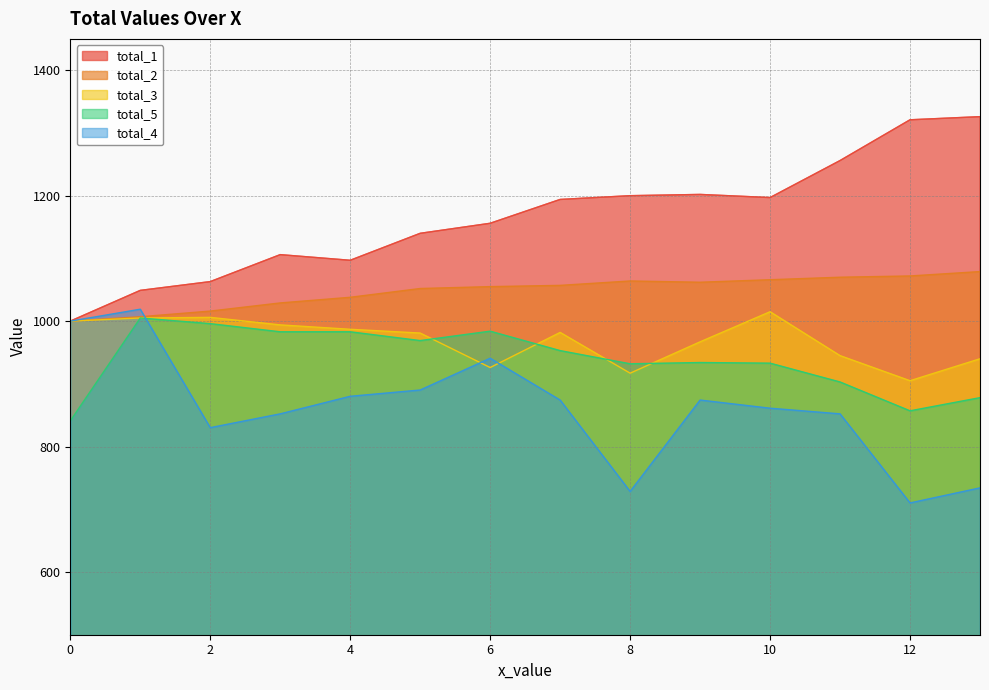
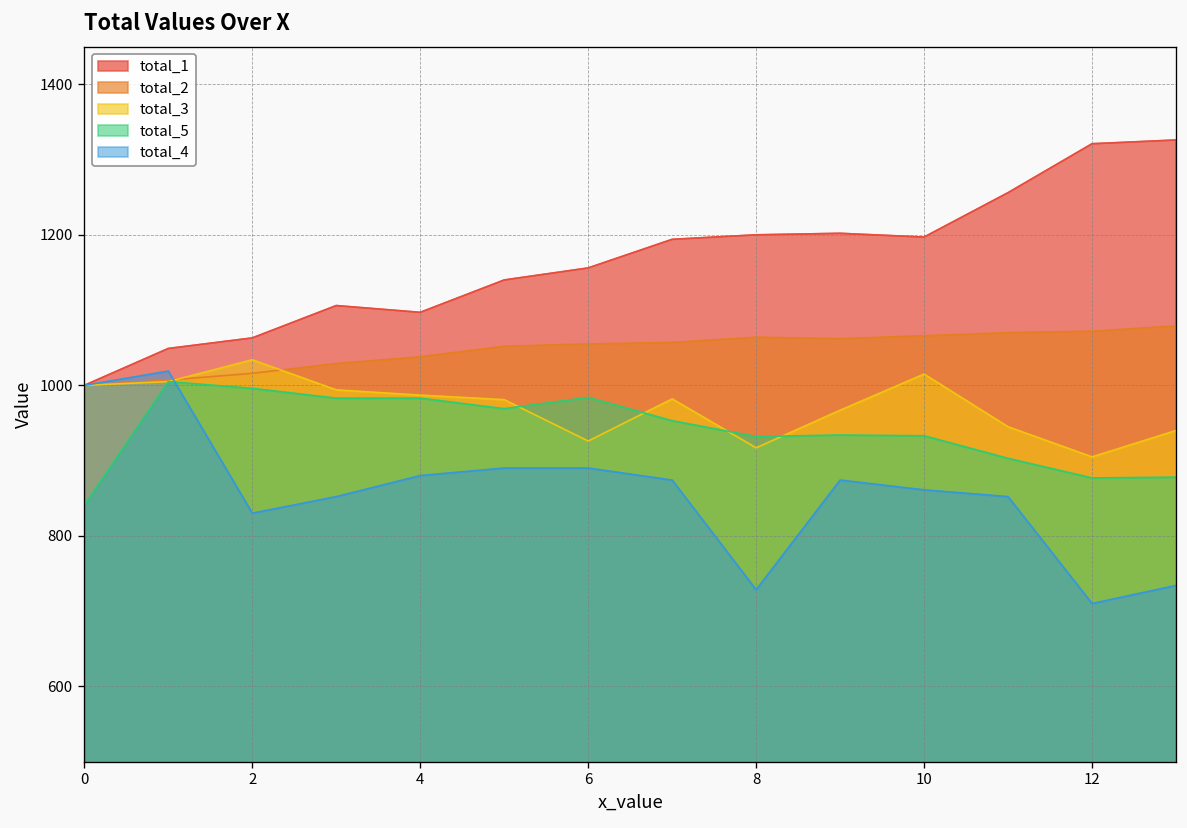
  {
    "total_3": {
-     "2": 1010,
+     "2": 1030,
      "6": 930,
      "8": 920,
      "10": 1020,
      "12": 910
    },
    "total_5": {
      "0": 840,
      "2": 1000,
      "6": 980,
      "8": 930,
      "10": 930,
-     "12": 860
+     "12": 880
    },
    "total_4": {
      "2": 830,
      "4": 880,
-     "6": 940,
+     "6": 890,
      "8": 730,
      "10": 860,
      "12": 710
    }
  }
